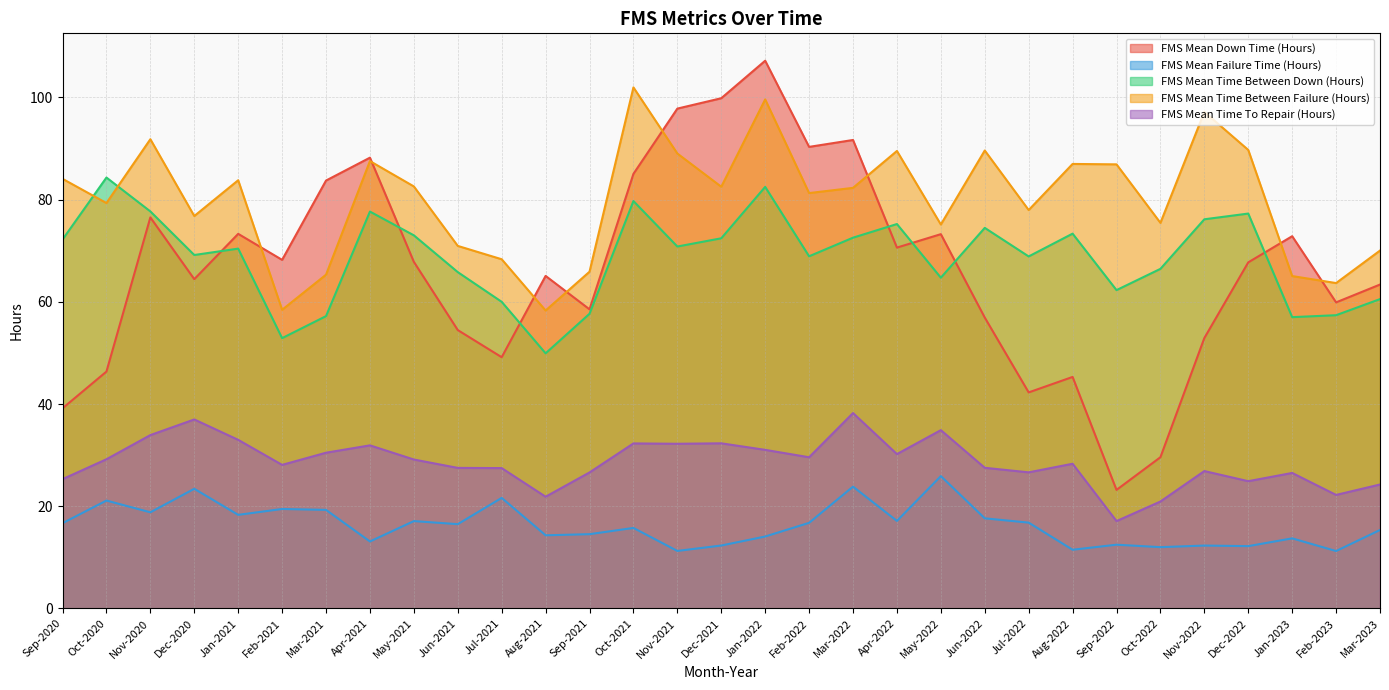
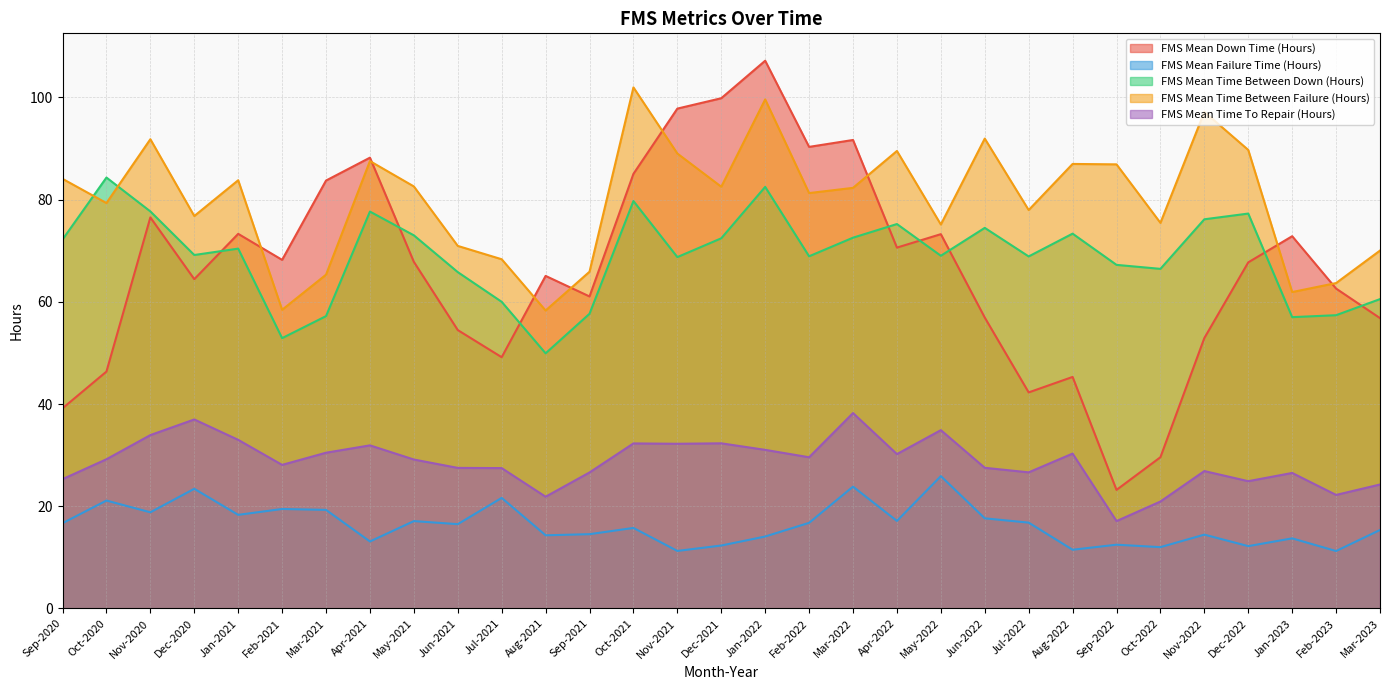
  {
    "FMS Mean Down Time (Hours)": {
      "Sep-2020": 39,
      "Oct-2020": 46,
      "Nov-2020": 77,
      "Dec-2020": 64,
      "Jan-2021": 73,
      "Feb-2021": 68,
      "Mar-2021": 84,
      "Apr-2021": 88,
      "May-2021": 68,
      "Jun-2021": 54,
      "Jul-2021": 49,
      "Aug-2021": 65,
-     "Sep-2021": 59,
+     "Sep-2021": 61,
      "Oct-2021": 85,
      "Nov-2021": 98,
      "Dec-2021": 100,
      "Jan-2022": 107,
      "Feb-2022": 90,
      "Mar-2022": 92,
      "Apr-2022": 71,
      "May-2022": 73,
      "Jun-2022": 57,
      "Jul-2022": 42,
      "Aug-2022": 45,
      "Sep-2022": 23,
      "Oct-2022": 30,
      "Nov-2022": 53,
      "Dec-2022": 68,
      "Jan-2023": 73,
-     "Feb-2023": 60,
-     "Mar-2023": 63
+     "Feb-2023": 63,
+     "Mar-2023": 57
    },
    "FMS Mean Failure Time (Hours)": {
      "Sep-2020": 17,
      "Oct-2020": 21,
      "Nov-2020": 19,
      "Dec-2020": 23,
      "Jan-2021": 18,
      "Feb-2021": 19,
      "Mar-2021": 19,
      "Apr-2021": 13,
      "May-2021": 17,
      "Jun-2021": 17,
      "Jul-2021": 22,
      "Aug-2021": 14,
      "Sep-2021": 15,
      "Oct-2021": 16,
      "Nov-2021": 11,
      "Dec-2021": 12,
      "Jan-2022": 14,
      "Feb-2022": 17,
      "Mar-2022": 24,
      "Apr-2022": 17,
      "May-2022": 26,
      "Jun-2022": 18,
      "Jul-2022": 17,
      "Aug-2022": 11,
      "Sep-2022": 12,
      "Oct-2022": 12,
-     "Nov-2022": 12,
+     "Nov-2022": 14,
      "Dec-2022": 12,
      "Jan-2023": 14,
      "Feb-2023": 11,
      "Mar-2023": 15
    },
    "FMS Mean Time Between Down (Hours)": {
      "Sep-2020": 72,
      "Oct-2020": 84,
      "Nov-2020": 78,
      "Dec-2020": 69,
      "Jan-2021": 70,
      "Feb-2021": 53,
      "Mar-2021": 57,
      "Apr-2021": 78,
      "May-2021": 73,
      "Jun-2021": 66,
      "Jul-2021": 60,
      "Aug-2021": 50,
      "Sep-2021": 58,
      "Oct-2021": 80,
-     "Nov-2021": 71,
+     "Nov-2021": 69,
      "Dec-2021": 72,
      "Jan-2022": 83,
      "Feb-2022": 69,
      "Mar-2022": 73,
      "Apr-2022": 75,
-     "May-2022": 65,
+     "May-2022": 69,
      "Jun-2022": 74,
      "Jul-2022": 69,
      "Aug-2022": 73,
-     "Sep-2022": 62,
+     "Sep-2022": 67,
      "Oct-2022": 66,
      "Nov-2022": 76,
      "Dec-2022": 77,
      "Jan-2023": 57,
      "Feb-2023": 57,
      "Mar-2023": 61
    },
    "FMS Mean Time Between Failure (Hours)": {
      "Sep-2020": 84,
      "Oct-2020": 79,
      "Nov-2020": 92,
      "Dec-2020": 77,
      "Jan-2021": 84,
      "Feb-2021": 58,
      "Mar-2021": 65,
      "Apr-2021": 88,
      "May-2021": 83,
      "Jun-2021": 71,
      "Jul-2021": 68,
      "Aug-2021": 58,
      "Sep-2021": 66,
      "Oct-2021": 102,
      "Nov-2021": 89,
      "Dec-2021": 83,
      "Jan-2022": 100,
      "Feb-2022": 81,
      "Mar-2022": 82,
      "Apr-2022": 90,
      "May-2022": 75,
-     "Jun-2022": 90,
+     "Jun-2022": 92,
      "Jul-2022": 78,
      "Aug-2022": 87,
      "Sep-2022": 87,
      "Oct-2022": 75,
      "Dec-2022": 90,
-     "Jan-2023": 65,
+     "Jan-2023": 62,
      "Feb-2023": 64,
      "Mar-2023": 70
    },
    "FMS Mean Time To Repair (Hours)": {
      "Sep-2020": 25,
      "Oct-2020": 29,
      "Nov-2020": 34,
      "Dec-2020": 37,
      "Jan-2021": 33,
      "Feb-2021": 28,
      "Mar-2021": 30,
      "Apr-2021": 32,
      "May-2021": 29,
      "Jun-2021": 28,
      "Jul-2021": 27,
      "Aug-2021": 22,
      "Sep-2021": 27,
      "Oct-2021": 32,
      "Nov-2021": 32,
      "Dec-2021": 32,
      "Jan-2022": 31,
      "Feb-2022": 30,
      "Mar-2022": 38,
      "Apr-2022": 30,
      "May-2022": 35,
      "Jun-2022": 28,
      "Jul-2022": 27,
-     "Aug-2022": 28,
+     "Aug-2022": 30,
      "Sep-2022": 17,
      "Oct-2022": 21,
      "Nov-2022": 27,
      "Dec-2022": 25,
      "Jan-2023": 27,
      "Feb-2023": 22,
      "Mar-2023": 24
    }
  }
